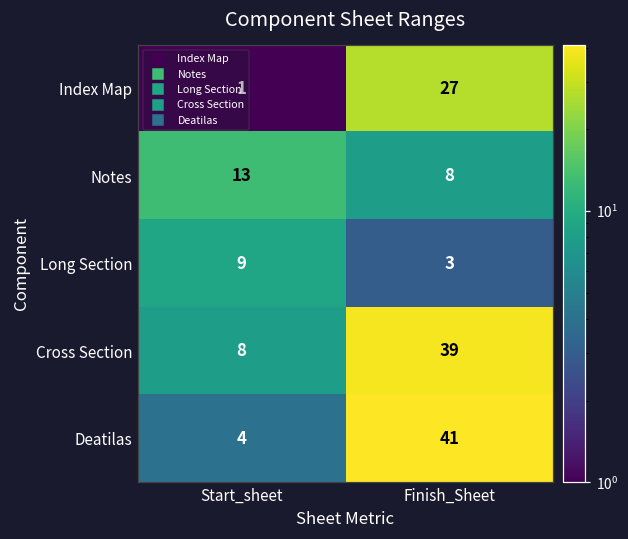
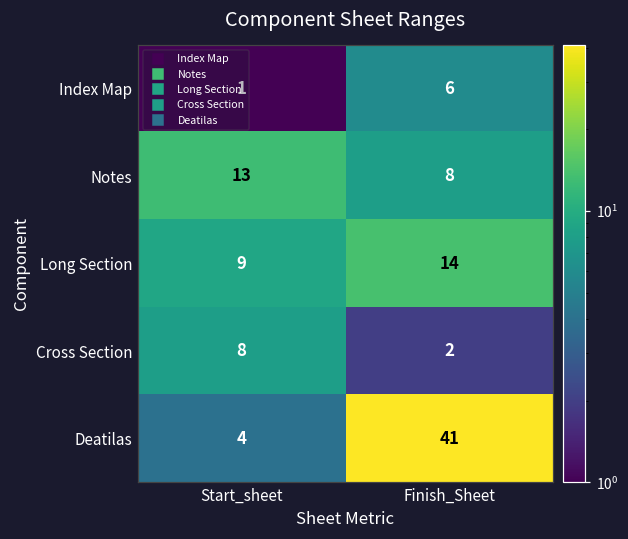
  {
    "Index Map": {
-     "Finish_Sheet": 27
+     "Finish_Sheet": 6
    },
    "Notes": {
      "Start_sheet": 13,
      "Finish_Sheet": 8
    },
    "Long Section": {
      "Start_sheet": 9,
-     "Finish_Sheet": 3
+     "Finish_Sheet": 14
    },
    "Cross Section": {
      "Start_sheet": 8,
-     "Finish_Sheet": 39
+     "Finish_Sheet": 2
    },
    "Deatilas": {
      "Start_sheet": 4,
      "Finish_Sheet": 41
    }
  }
